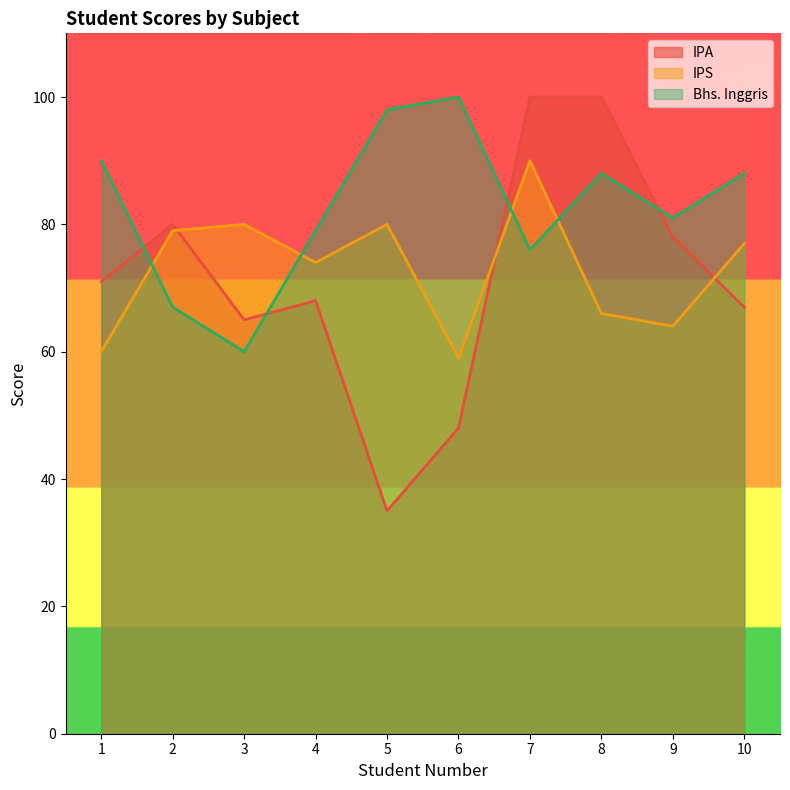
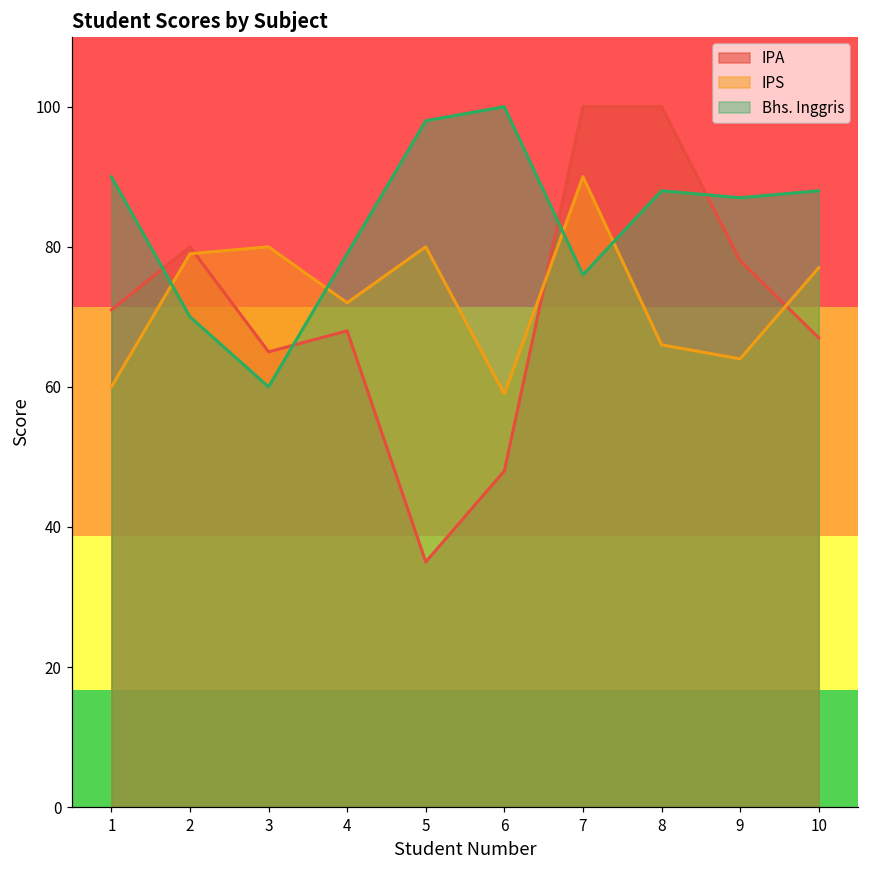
  {
    "IPA": {
      "1": 71,
      "2": 80,
      "3": 65,
      "4": 68,
      "5": 35,
      "6": 48,
      "7": 100,
      "8": 100,
      "9": 78,
      "10": 67
    },
    "IPS": {
      "1": 60,
      "2": 79,
      "3": 80,
-     "4": 74,
+     "4": 72,
      "5": 80,
      "6": 59,
      "7": 90,
      "8": 66,
      "9": 64,
      "10": 77
    },
    "Bhs. Inggris": {
      "1": 90,
-     "2": 67,
+     "2": 70,
      "3": 60,
      "4": 79,
      "5": 98,
      "6": 100,
      "7": 76,
      "8": 88,
-     "9": 81,
+     "9": 87,
      "10": 88
    }
  }
